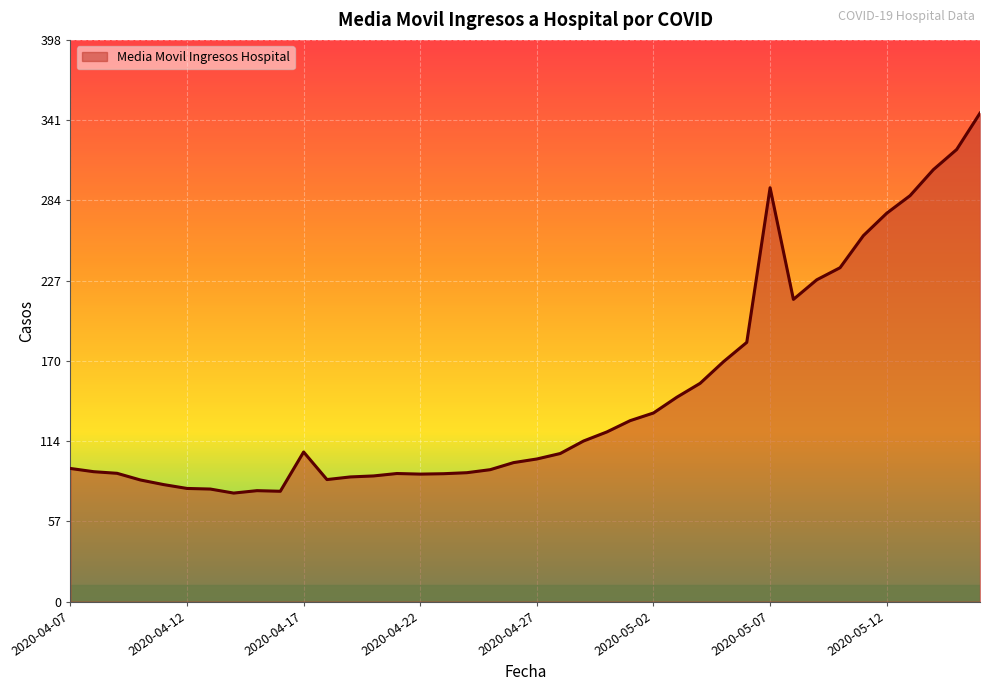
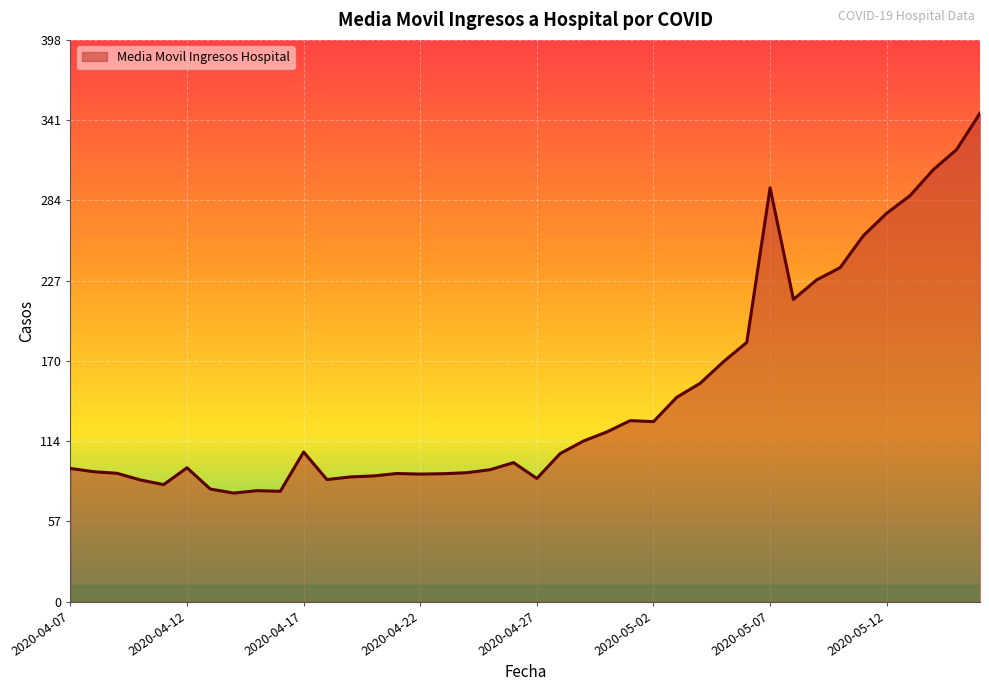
  {
    "2020-04-07": 94,
-   "2020-04-12": 80,
+   "2020-04-12": 95,
    "2020-04-17": 106,
    "2020-04-22": 90,
-   "2020-04-27": 101,
-   "2020-05-02": 134,
+   "2020-04-27": 87,
+   "2020-05-02": 127,
    "2020-05-07": 293,
    "2020-05-12": 275
  }
